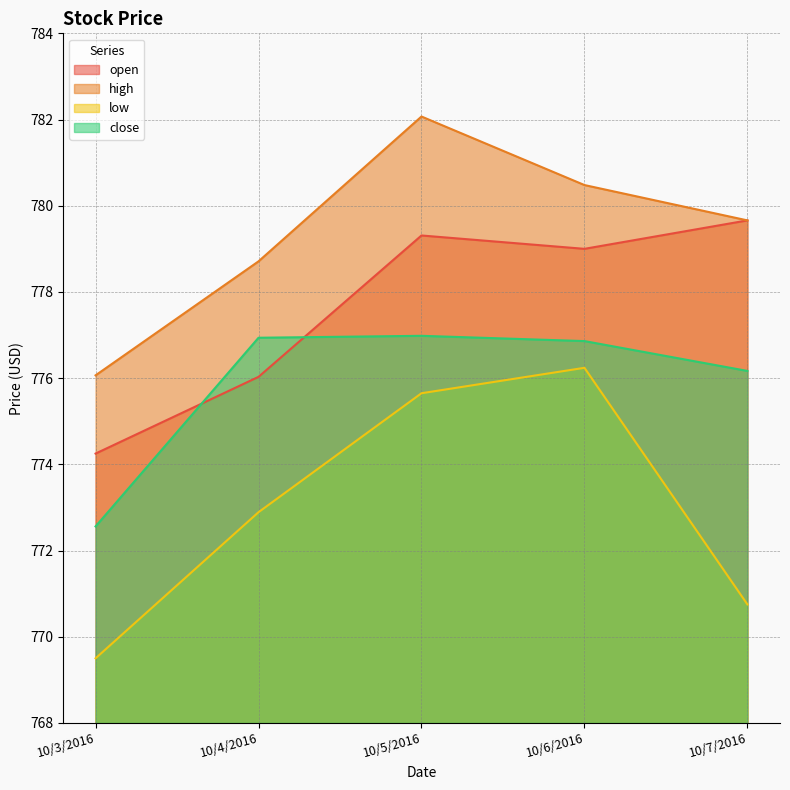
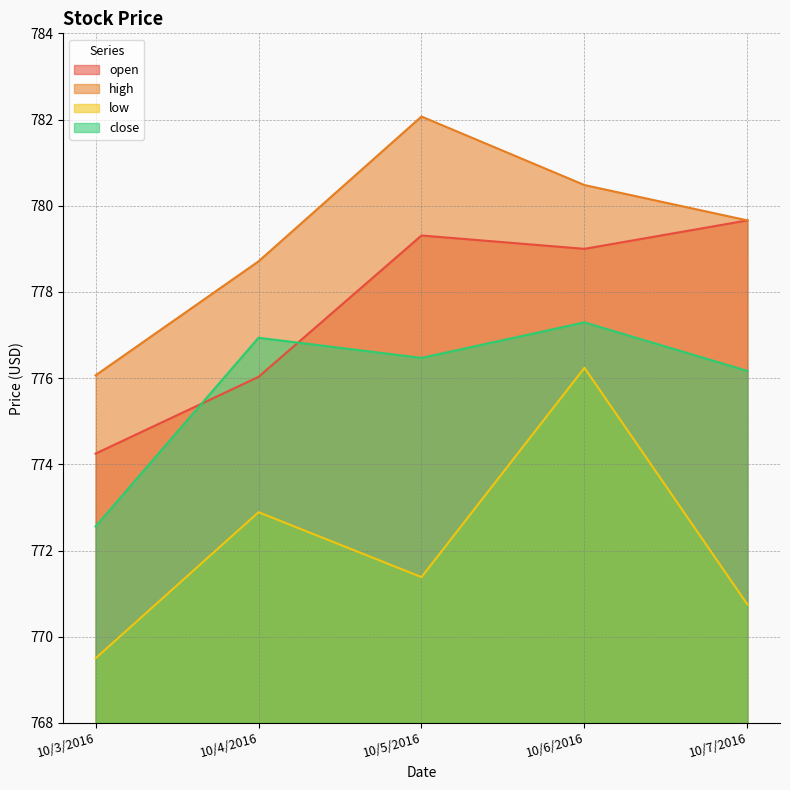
  {
    "low": {
      "10/3/2016": 769.5,
      "10/4/2016": 772.9,
-     "10/5/2016": 775.7,
+     "10/5/2016": 771.4,
      "10/6/2016": 776.2,
      "10/7/2016": 770.8
    },
    "close": {
      "10/3/2016": 772.6,
      "10/4/2016": 776.9,
-     "10/5/2016": 777.0,
-     "10/6/2016": 776.9,
+     "10/5/2016": 776.5,
+     "10/6/2016": 777.3,
      "10/7/2016": 776.2
    }
  }
